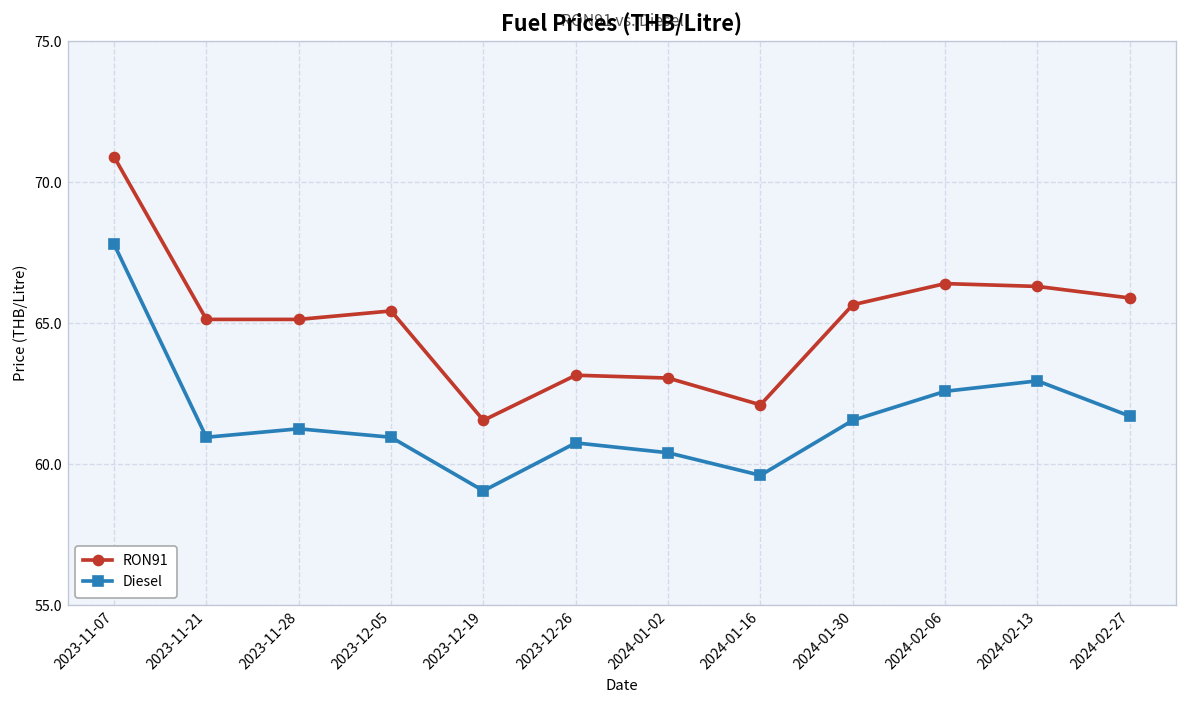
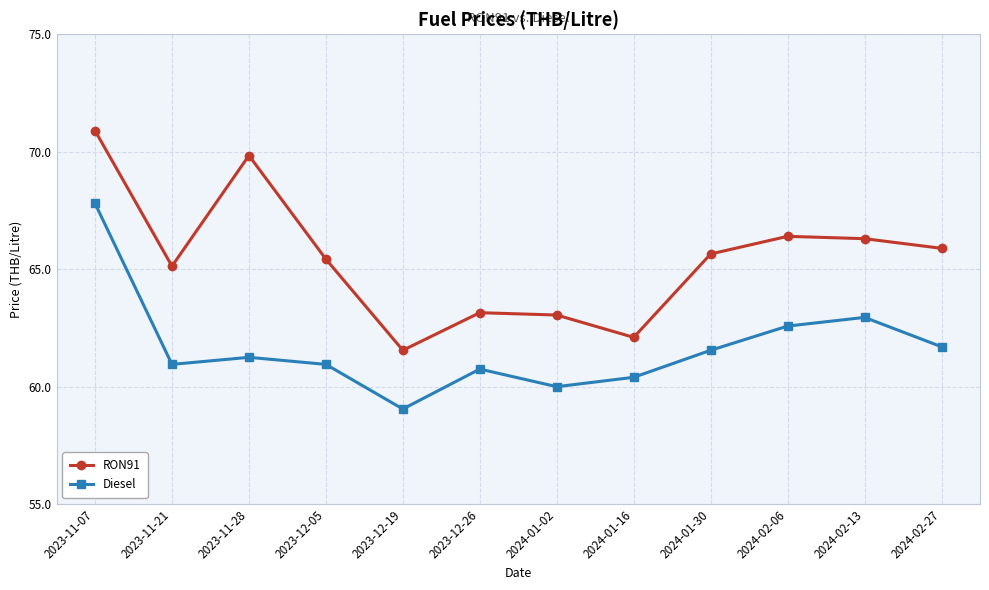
  {
    "RON91": {
      "2023-11-07": 70.9,
      "2023-11-21": 65.1,
-     "2023-11-28": 65.1,
+     "2023-11-28": 69.8,
      "2023-12-05": 65.4,
      "2023-12-19": 61.6,
      "2023-12-26": 63.2,
      "2024-01-02": 63.1,
      "2024-01-16": 62.1,
      "2024-01-30": 65.7,
      "2024-02-06": 66.4,
      "2024-02-13": 66.3,
      "2024-02-27": 65.9
    },
    "Diesel": {
      "2023-11-07": 67.8,
      "2023-11-21": 61.0,
      "2023-11-28": 61.3,
      "2023-12-05": 61.0,
      "2023-12-19": 59.1,
      "2023-12-26": 60.8,
-     "2024-01-02": 60.4,
-     "2024-01-16": 59.6,
+     "2024-01-02": 60.0,
+     "2024-01-16": 60.4,
      "2024-01-30": 61.6,
      "2024-02-06": 62.6,
      "2024-02-13": 63.0,
      "2024-02-27": 61.7
    }
  }
